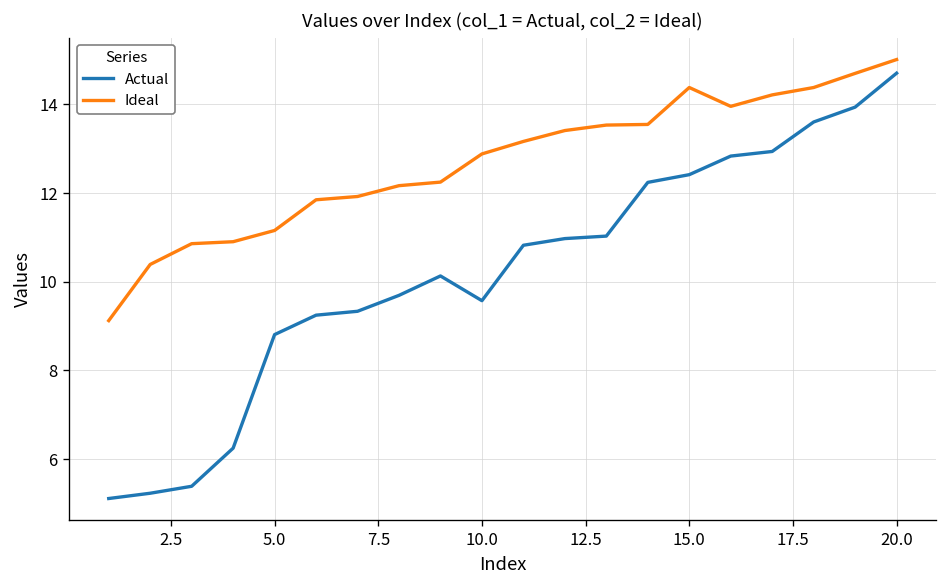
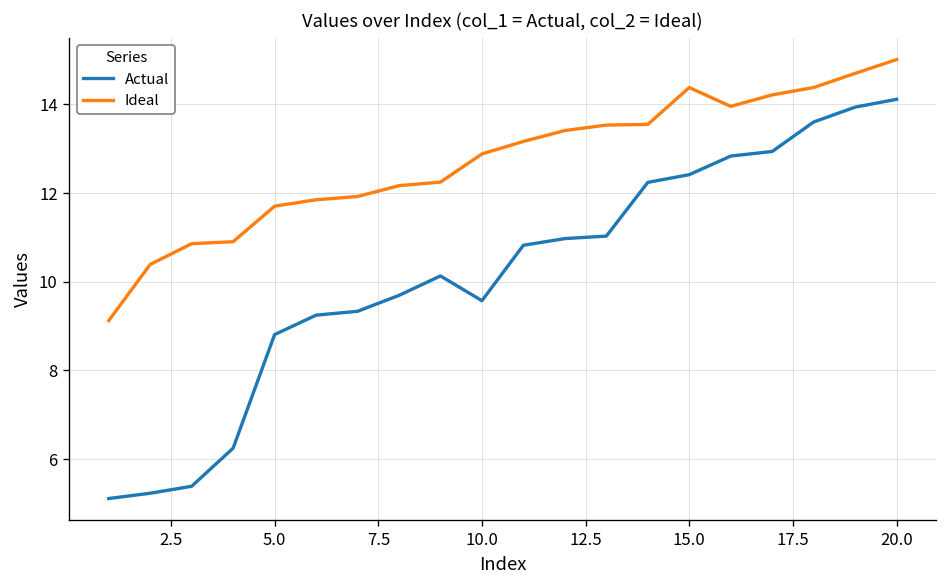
  {
    "Actual": {
      "5.0": 8.8,
      "10.0": 9.6,
      "15.0": 12.4,
-     "20.0": 14.7
+     "20.0": 14.1
    },
    "Ideal": {
-     "5.0": 11.2,
+     "5.0": 11.7,
      "10.0": 12.9,
      "15.0": 14.4,
      "20.0": 15.0
    }
  }
